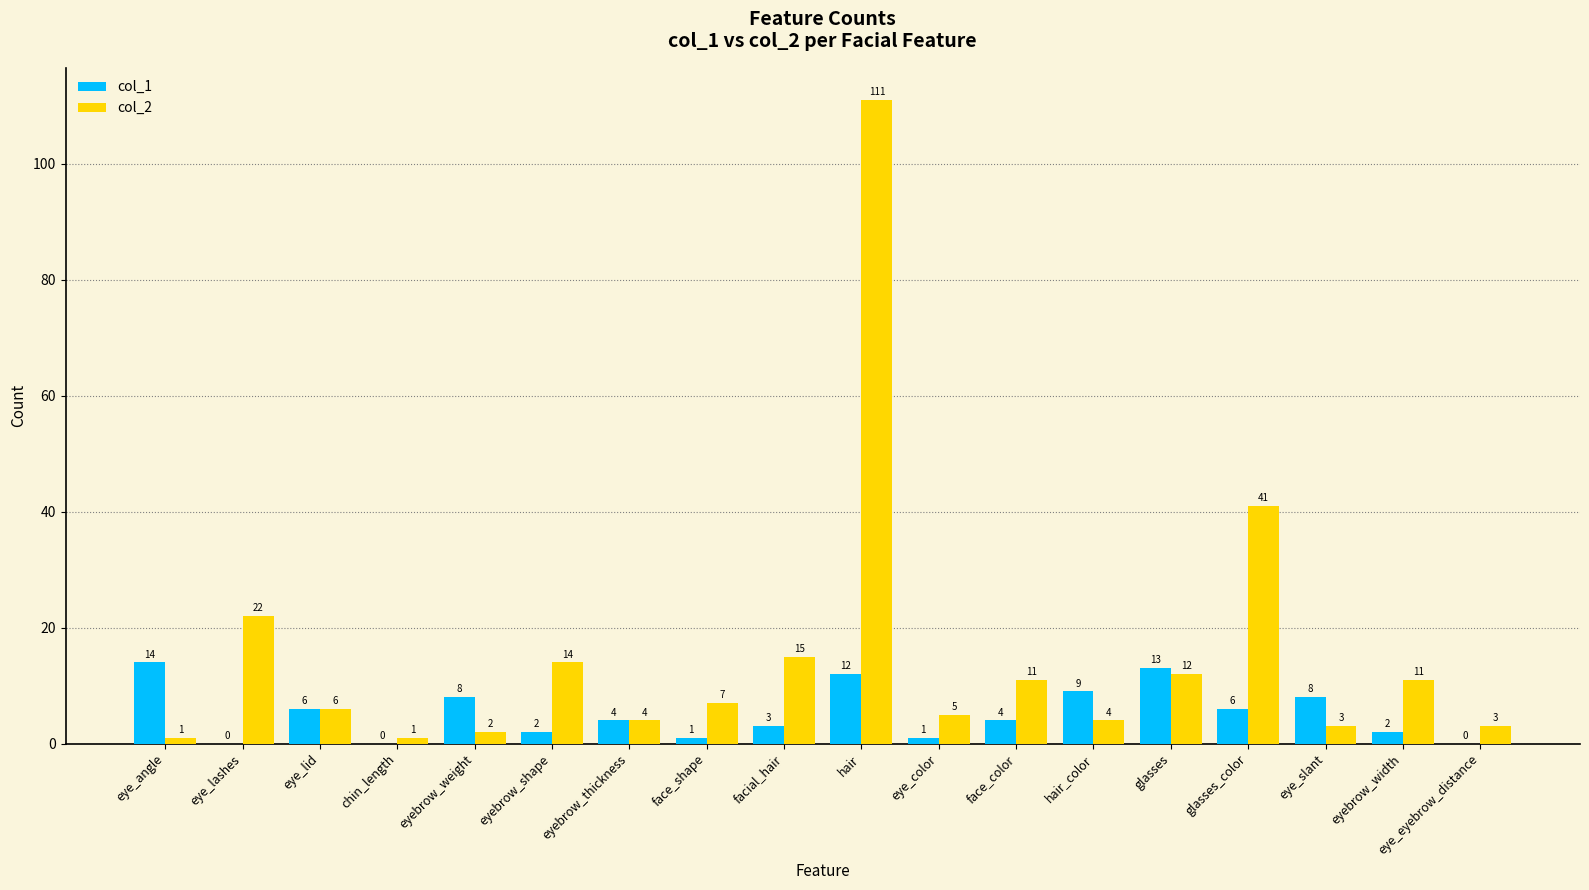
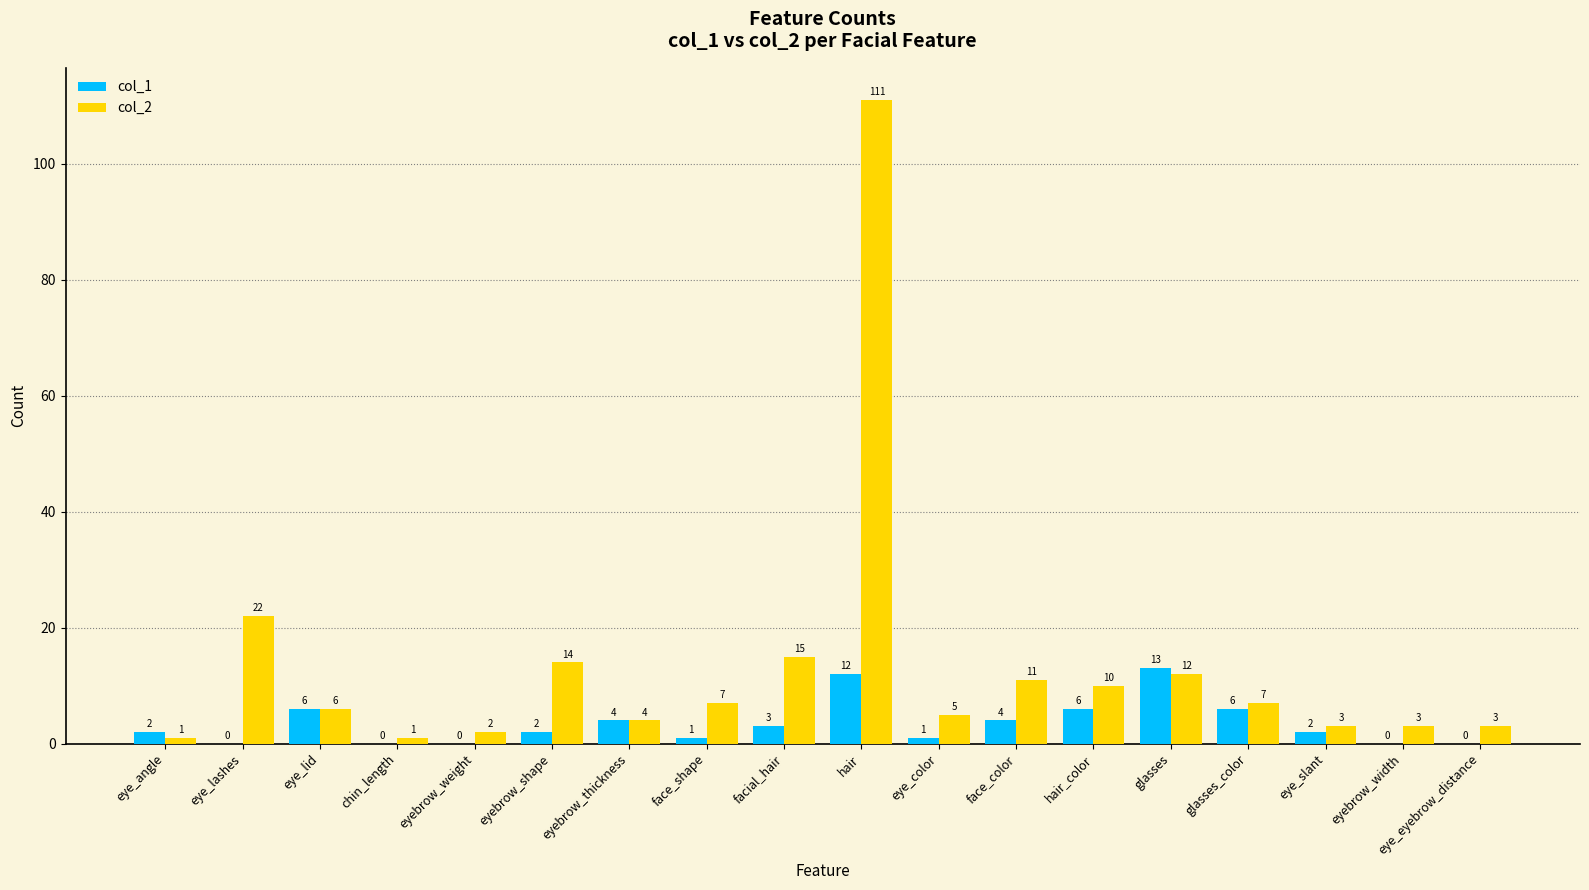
  {
    "col_1": {
-     "eye_angle": 14,
+     "eye_angle": 2,
      "eye_lashes": 0,
      "eye_lid": 6,
      "chin_length": 0,
-     "eyebrow_weight": 8,
+     "eyebrow_weight": 0,
      "eyebrow_shape": 2,
      "eyebrow_thickness": 4,
      "face_shape": 1,
      "facial_hair": 3,
      "hair": 12,
      "eye_color": 1,
      "face_color": 4,
-     "hair_color": 9,
+     "hair_color": 6,
      "glasses": 13,
      "glasses_color": 6,
-     "eye_slant": 8,
-     "eyebrow_width": 2,
+     "eye_slant": 2,
+     "eyebrow_width": 0,
      "eye_eyebrow_distance": 0
    },
    "col_2": {
      "eye_angle": 1,
      "eye_lashes": 22,
      "eye_lid": 6,
      "chin_length": 1,
      "eyebrow_weight": 2,
      "eyebrow_shape": 14,
      "eyebrow_thickness": 4,
      "face_shape": 7,
      "facial_hair": 15,
      "hair": 111,
      "eye_color": 5,
      "face_color": 11,
-     "hair_color": 4,
+     "hair_color": 10,
      "glasses": 12,
-     "glasses_color": 41,
+     "glasses_color": 7,
      "eye_slant": 3,
-     "eyebrow_width": 11,
+     "eyebrow_width": 3,
      "eye_eyebrow_distance": 3
    }
  }
